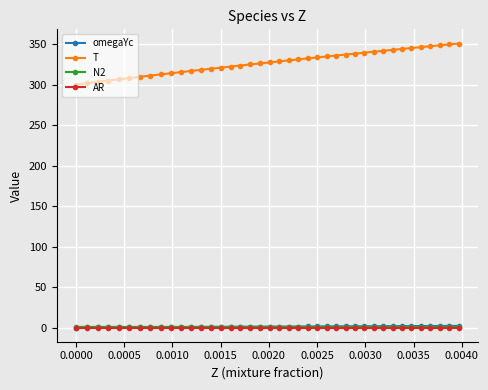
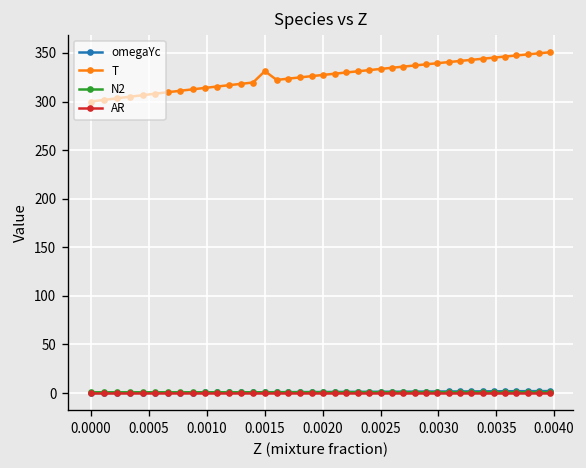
  {
    "T": {
-     "0.0015": 320
+     "0.0015": 330
    }
  }
